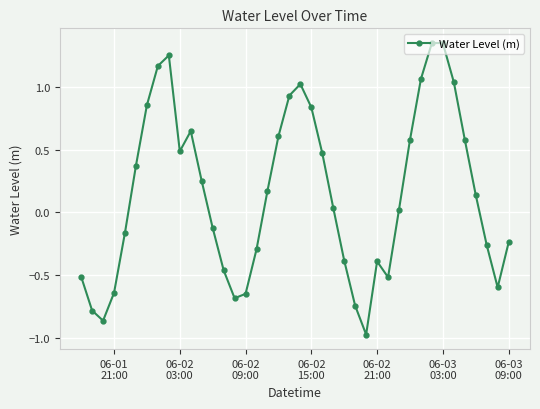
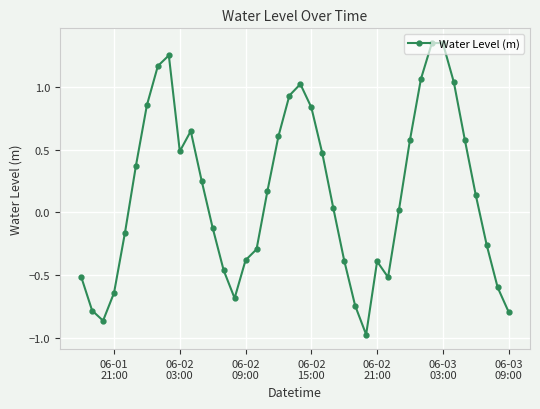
  {
    "06-01 21:00": -0.64,
    "06-02 03:00": 0.49,
-   "06-02 09:00": -0.65,
+   "06-02 09:00": -0.38,
    "06-02 15:00": 0.84,
    "06-02 21:00": -0.39,
-   "06-03 09:00": -0.24
+   "06-03 09:00": -0.79
  }
